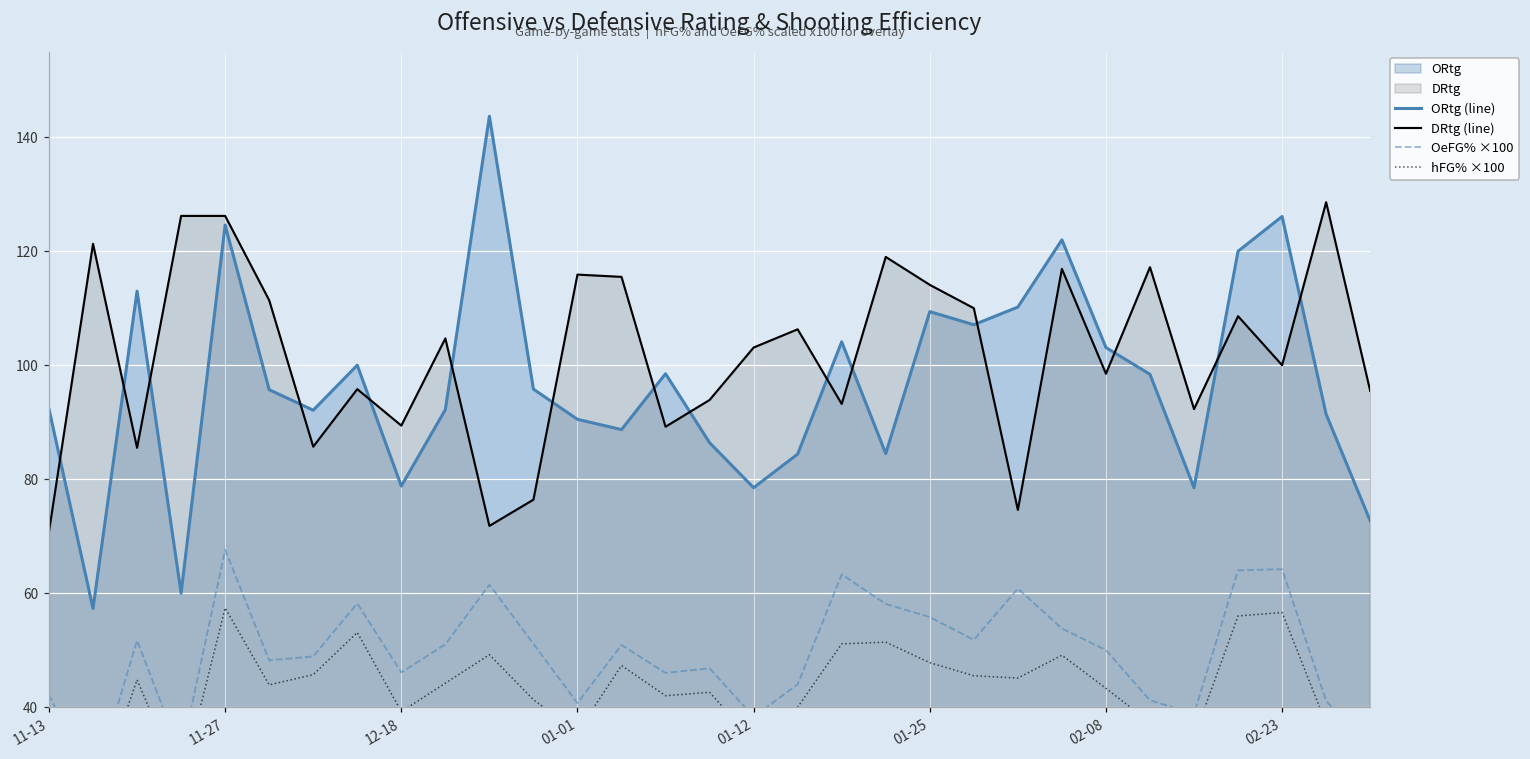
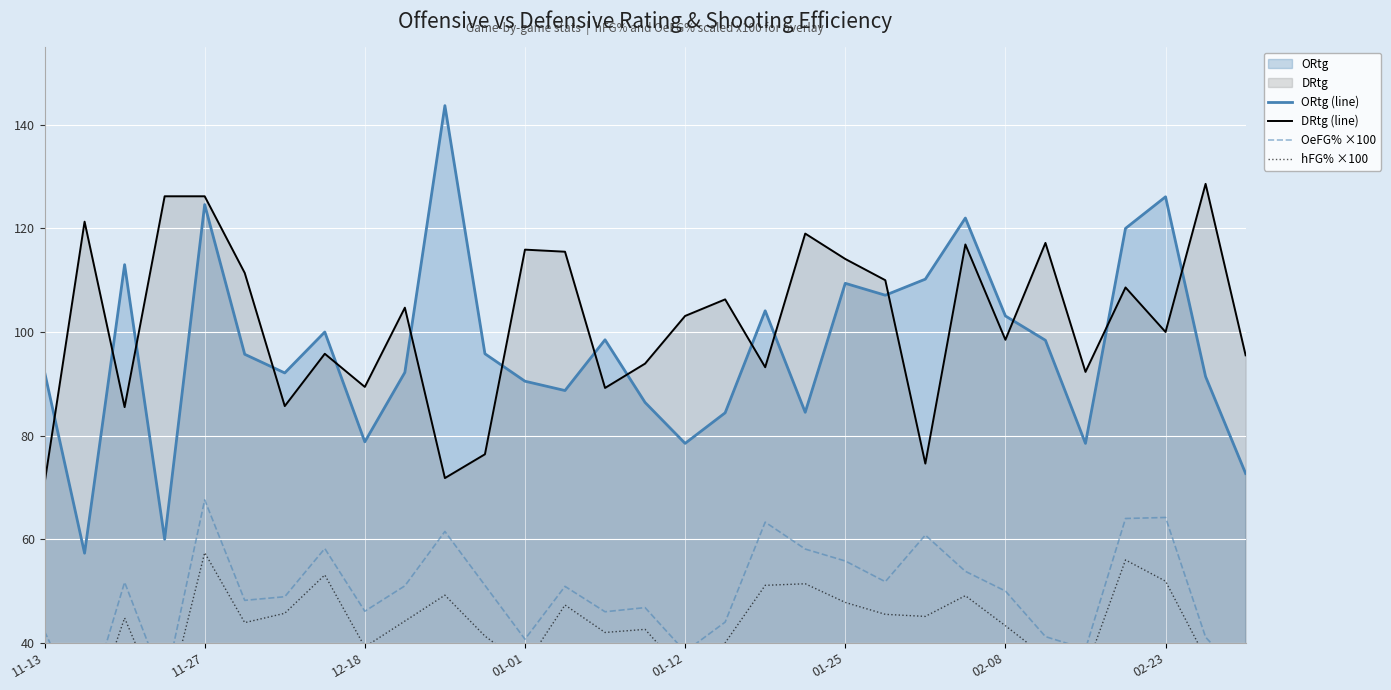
  {
    "hFG% ×100": {
      "11-27": 57,
      "01-25": 48,
      "02-08": 43,
-     "02-23": 57
+     "02-23": 52
    }
  }
